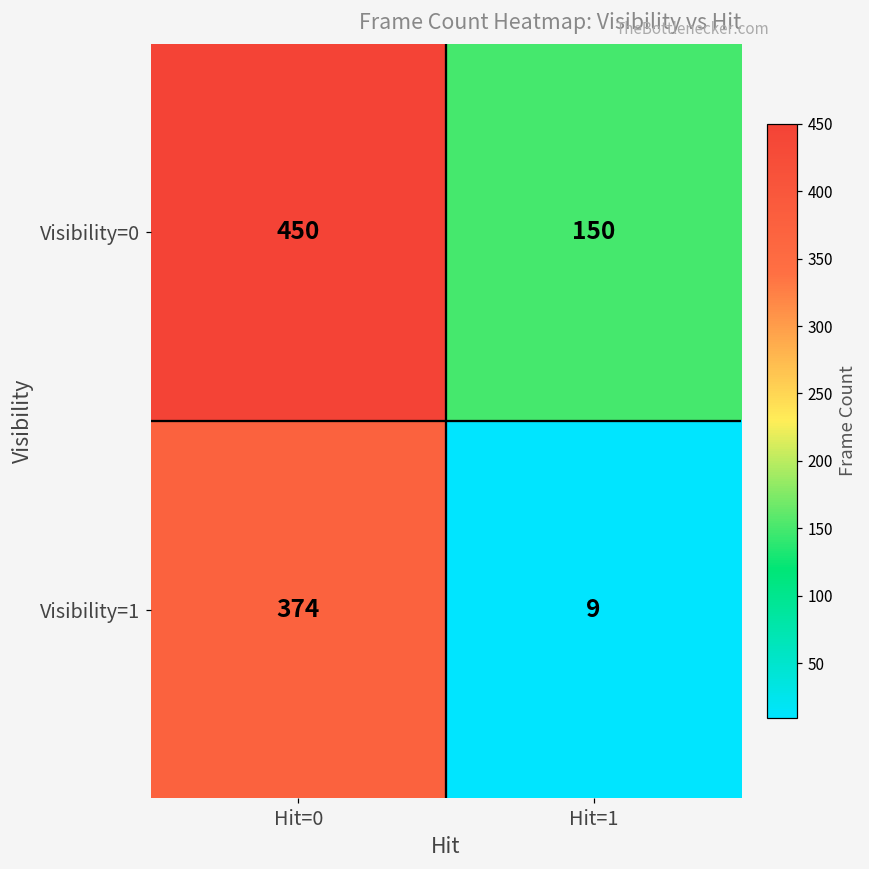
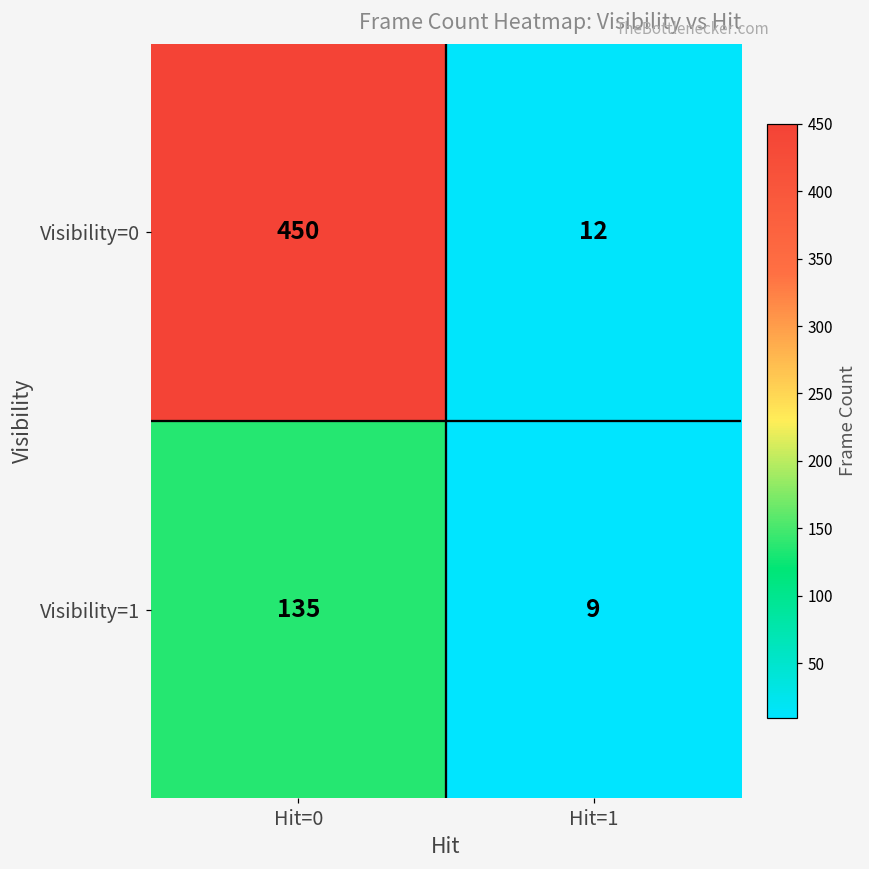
  {
    "Visibility=0": {
      "Hit=0": 450,
-     "Hit=1": 150
+     "Hit=1": 12
    },
    "Visibility=1": {
-     "Hit=0": 374,
+     "Hit=0": 135,
      "Hit=1": 9
    }
  }
